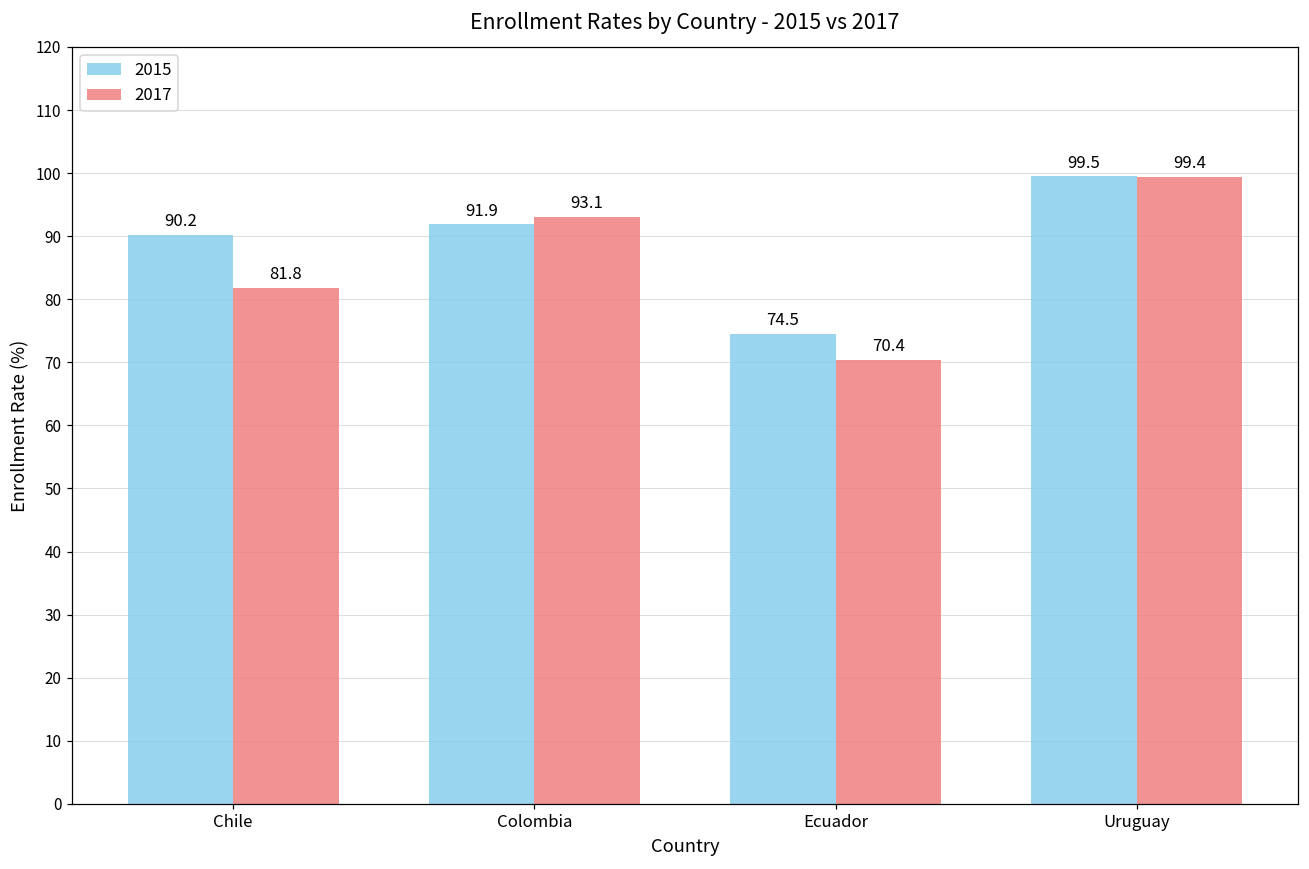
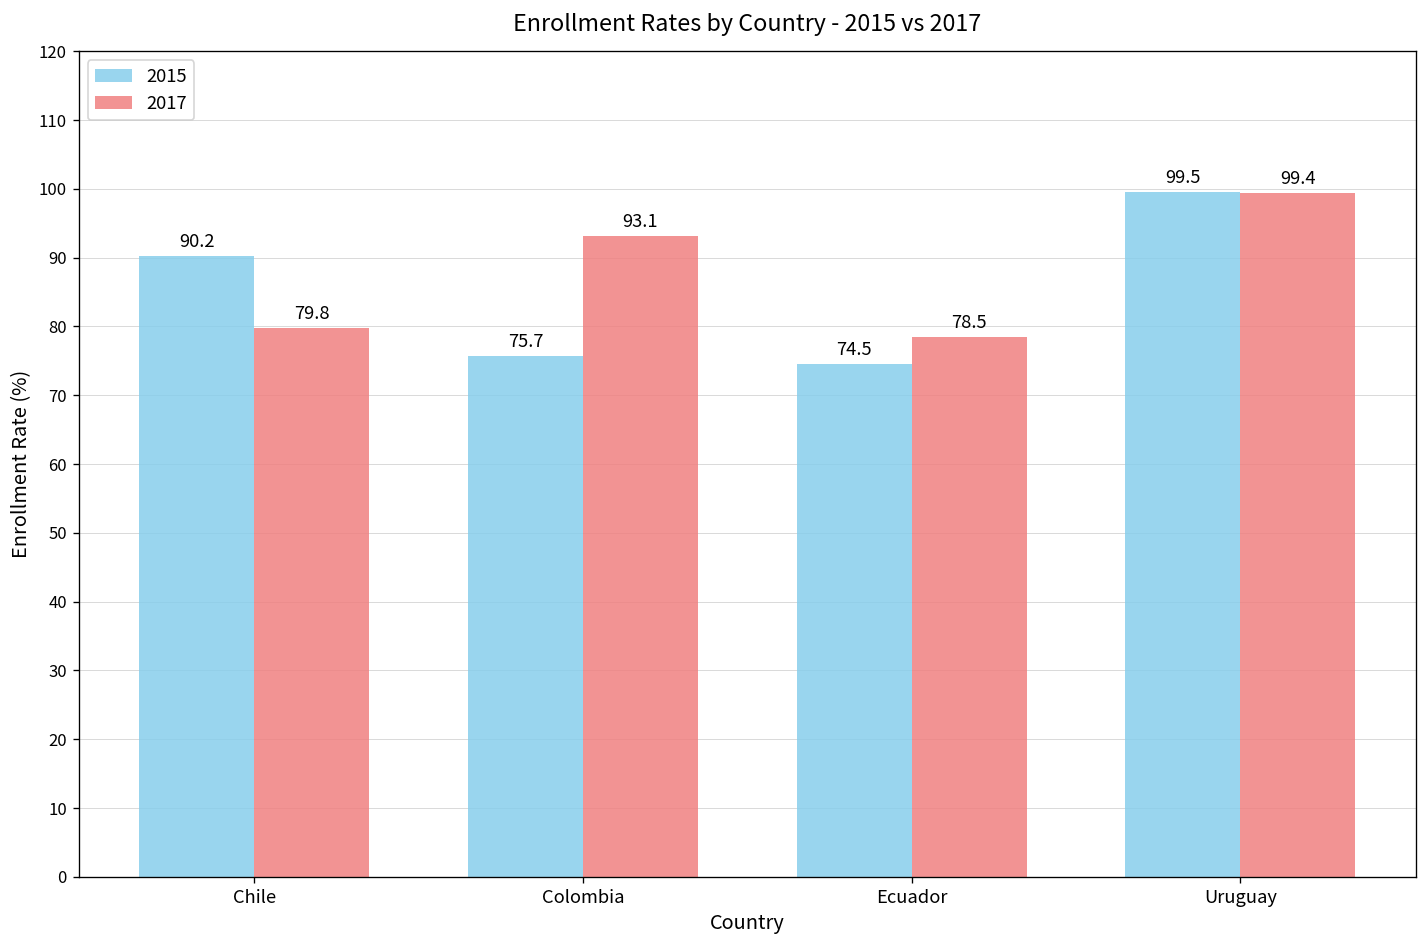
  {
    "2015": {
      "Chile": 90.2,
-     "Colombia": 91.9,
+     "Colombia": 75.7,
      "Ecuador": 74.5,
      "Uruguay": 99.5
    },
    "2017": {
-     "Chile": 81.8,
+     "Chile": 79.8,
      "Colombia": 93.1,
-     "Ecuador": 70.4,
+     "Ecuador": 78.5,
      "Uruguay": 99.4
    }
  }
